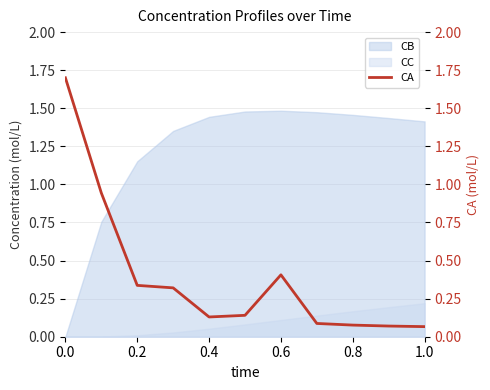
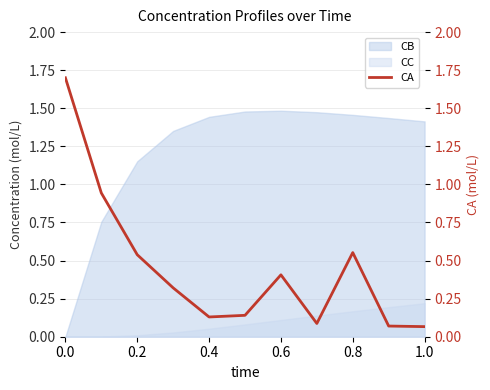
  {
    "CA": {
      "0.0": 1.70,
-     "0.2": 0.34,
+     "0.2": 0.54,
      "0.4": 0.13,
      "0.6": 0.41,
-     "0.8": 0.08,
+     "0.8": 0.55,
      "1.0": 0.07
    }
  }
